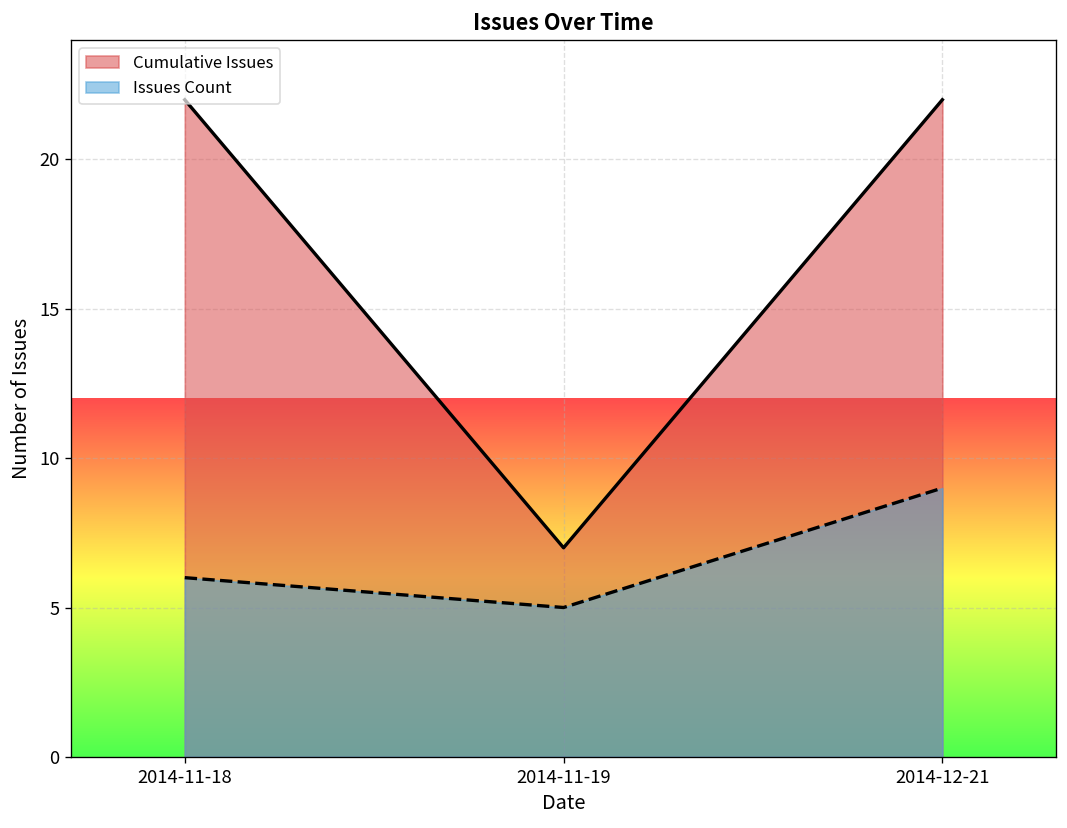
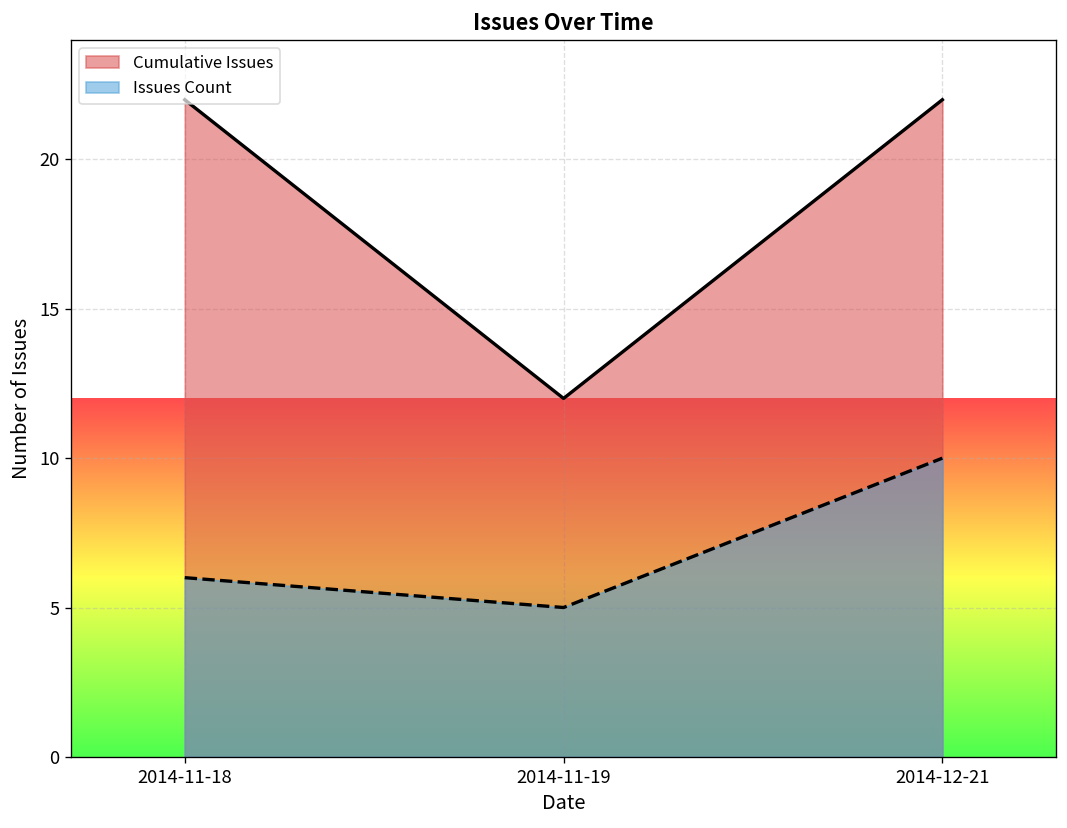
  {
    "Cumulative Issues": {
-     "2014-11-19": 7,
+     "2014-11-19": 12,
      "2014-12-21": 22
    },
    "Issues Count": {
      "2014-11-18": 6,
      "2014-11-19": 5,
-     "2014-12-21": 9
+     "2014-12-21": 10
    }
  }
